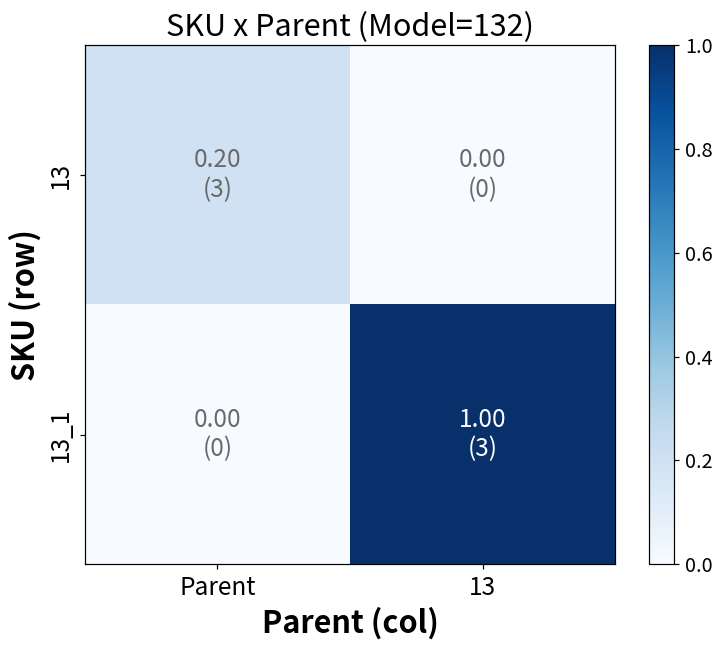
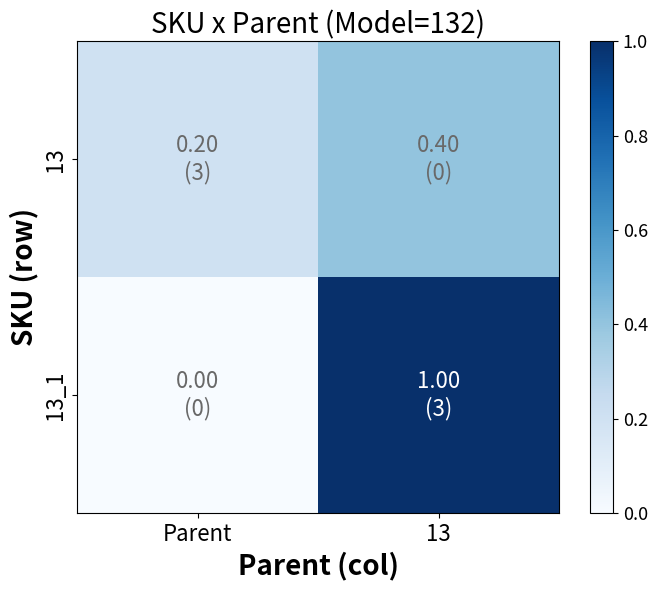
  {
    "13": {
-     "13": 0.00
+     "13": 0.40
    }
  }
